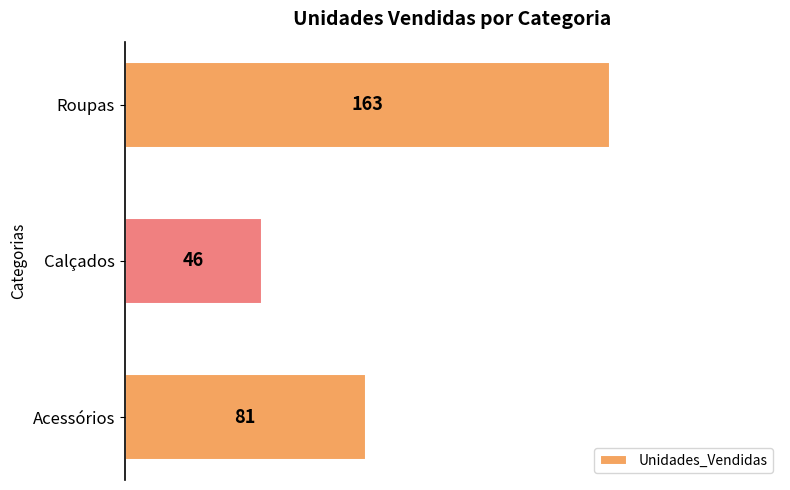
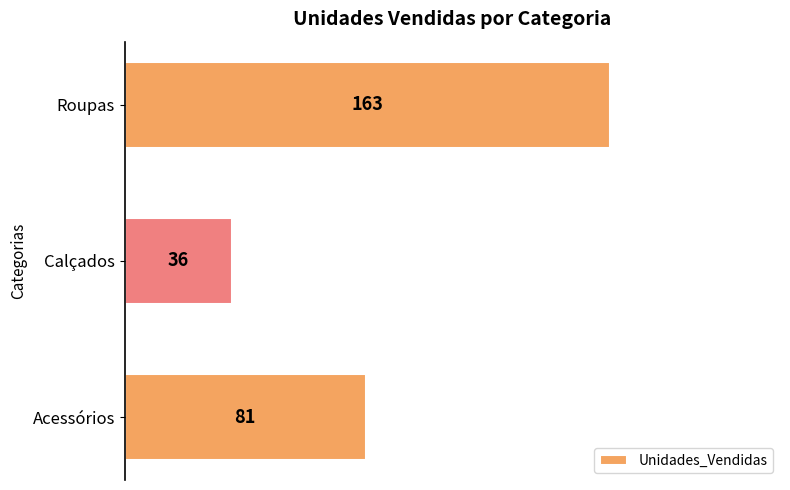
  {
    "Roupas": 163,
-   "Calçados": 46,
+   "Calçados": 36,
    "Acessórios": 81
  }
